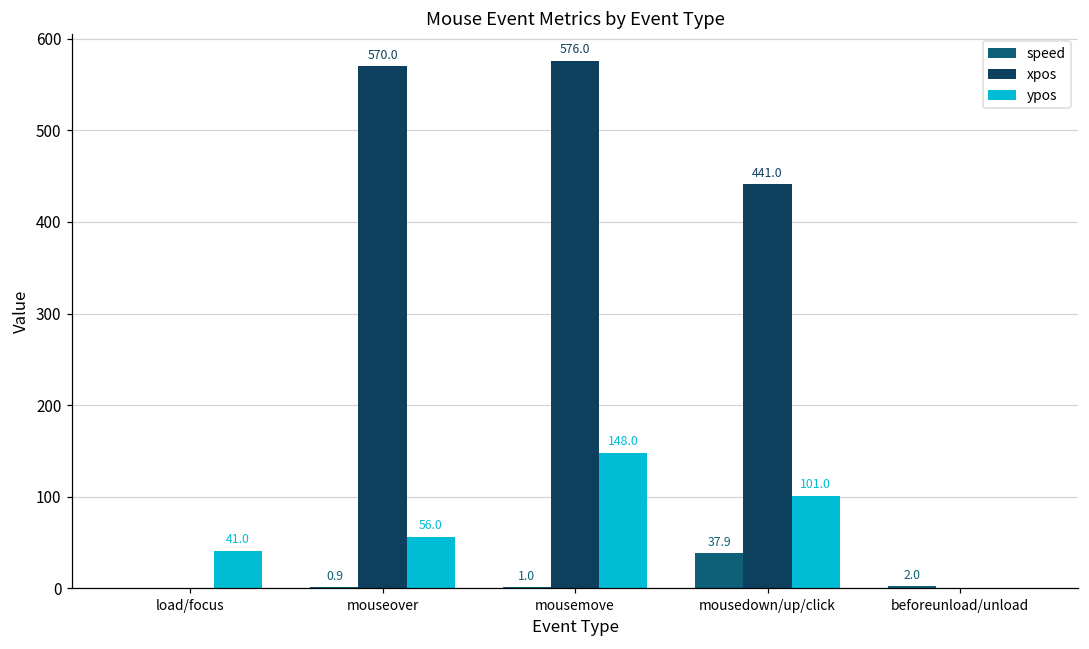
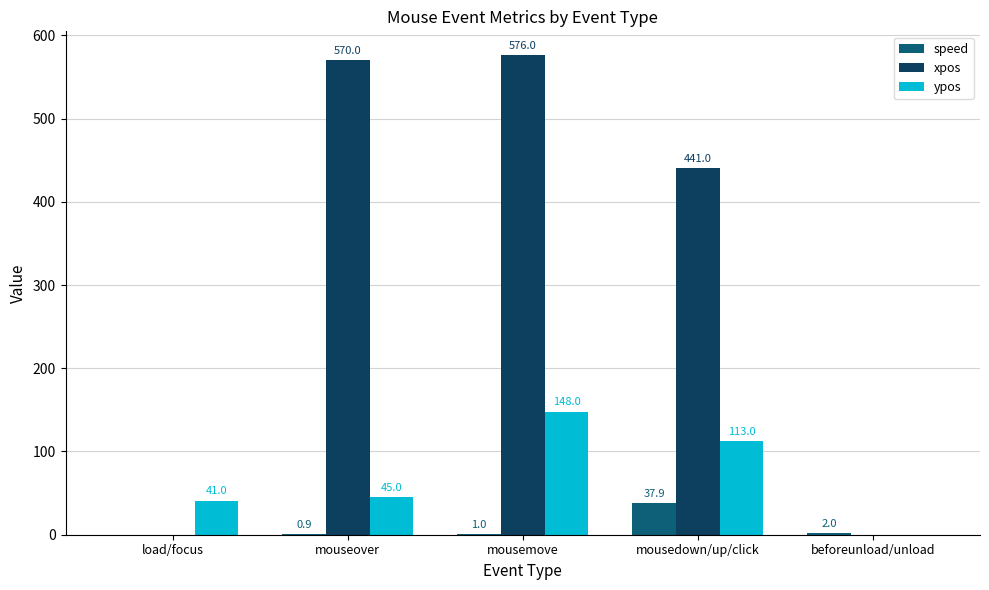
  {
    "ypos": {
      "load/focus": 41.0,
-     "mouseover": 56.0,
+     "mouseover": 45.0,
      "mousemove": 148.0,
-     "mousedown/up/click": 101.0
+     "mousedown/up/click": 113.0
    }
  }
